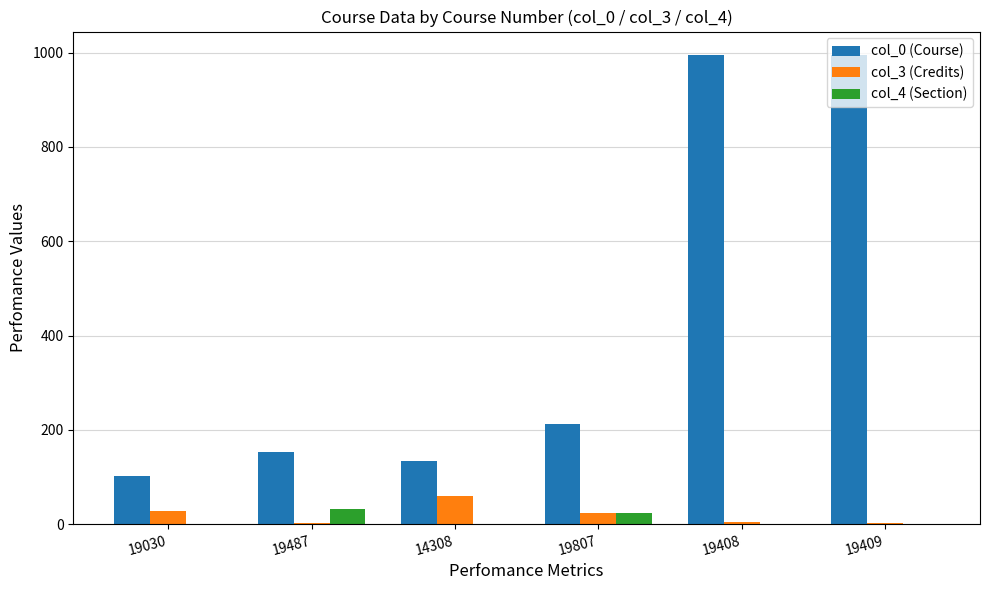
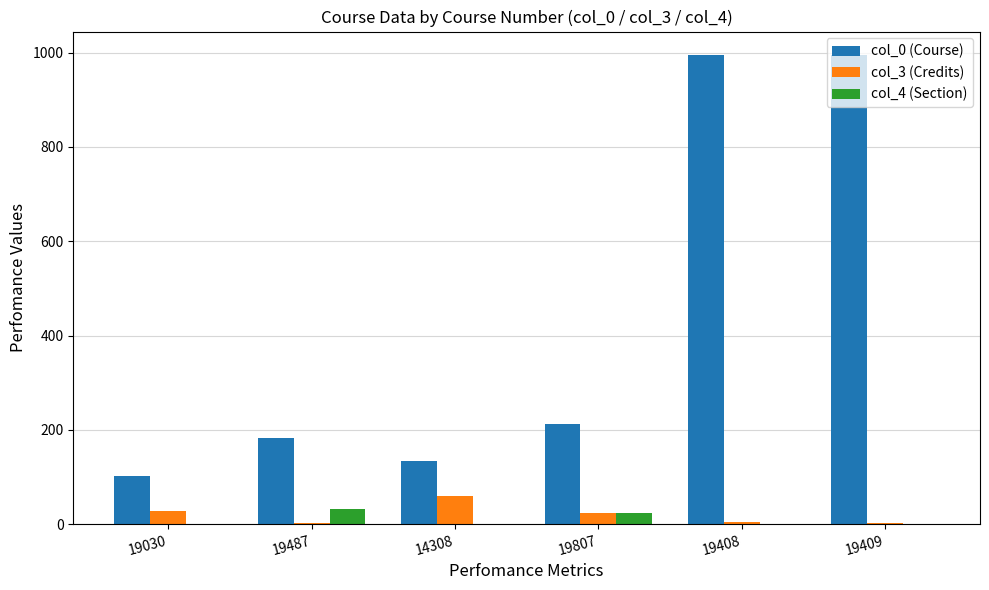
  {
    "col_0 (Course)": {
      "19030": 100,
-     "19487": 150,
+     "19487": 180,
      "14308": 140,
      "19807": 210,
      "19408": 1000
    },
    "col_3 (Credits)": {
      "19030": 30,
      "14308": 60,
      "19807": 20
    },
    "col_4 (Section)": {
      "19030": 0,
      "19487": 30,
      "14308": 0,
      "19807": 20,
      "19408": 0,
      "19409": 0
    }
  }
